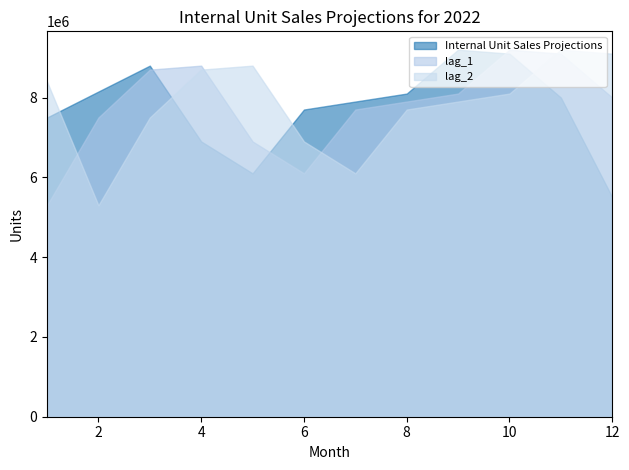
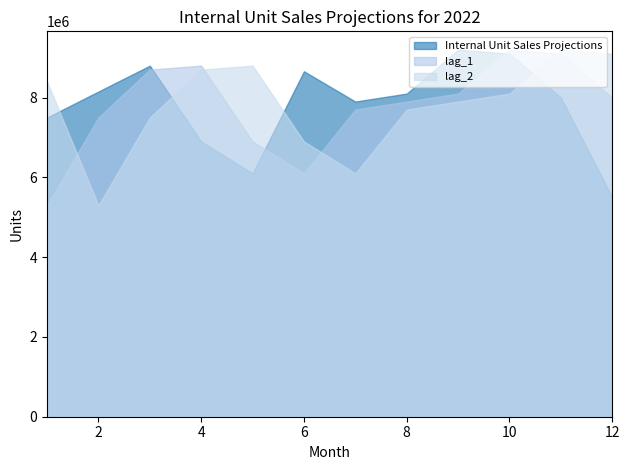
  {
    "Internal Unit Sales Projections": {
      "2": 8200000,
      "4": 6900000,
-     "6": 7700000,
+     "6": 8700000,
      "8": 8100000,
      "12": 5500000
    }
  }
